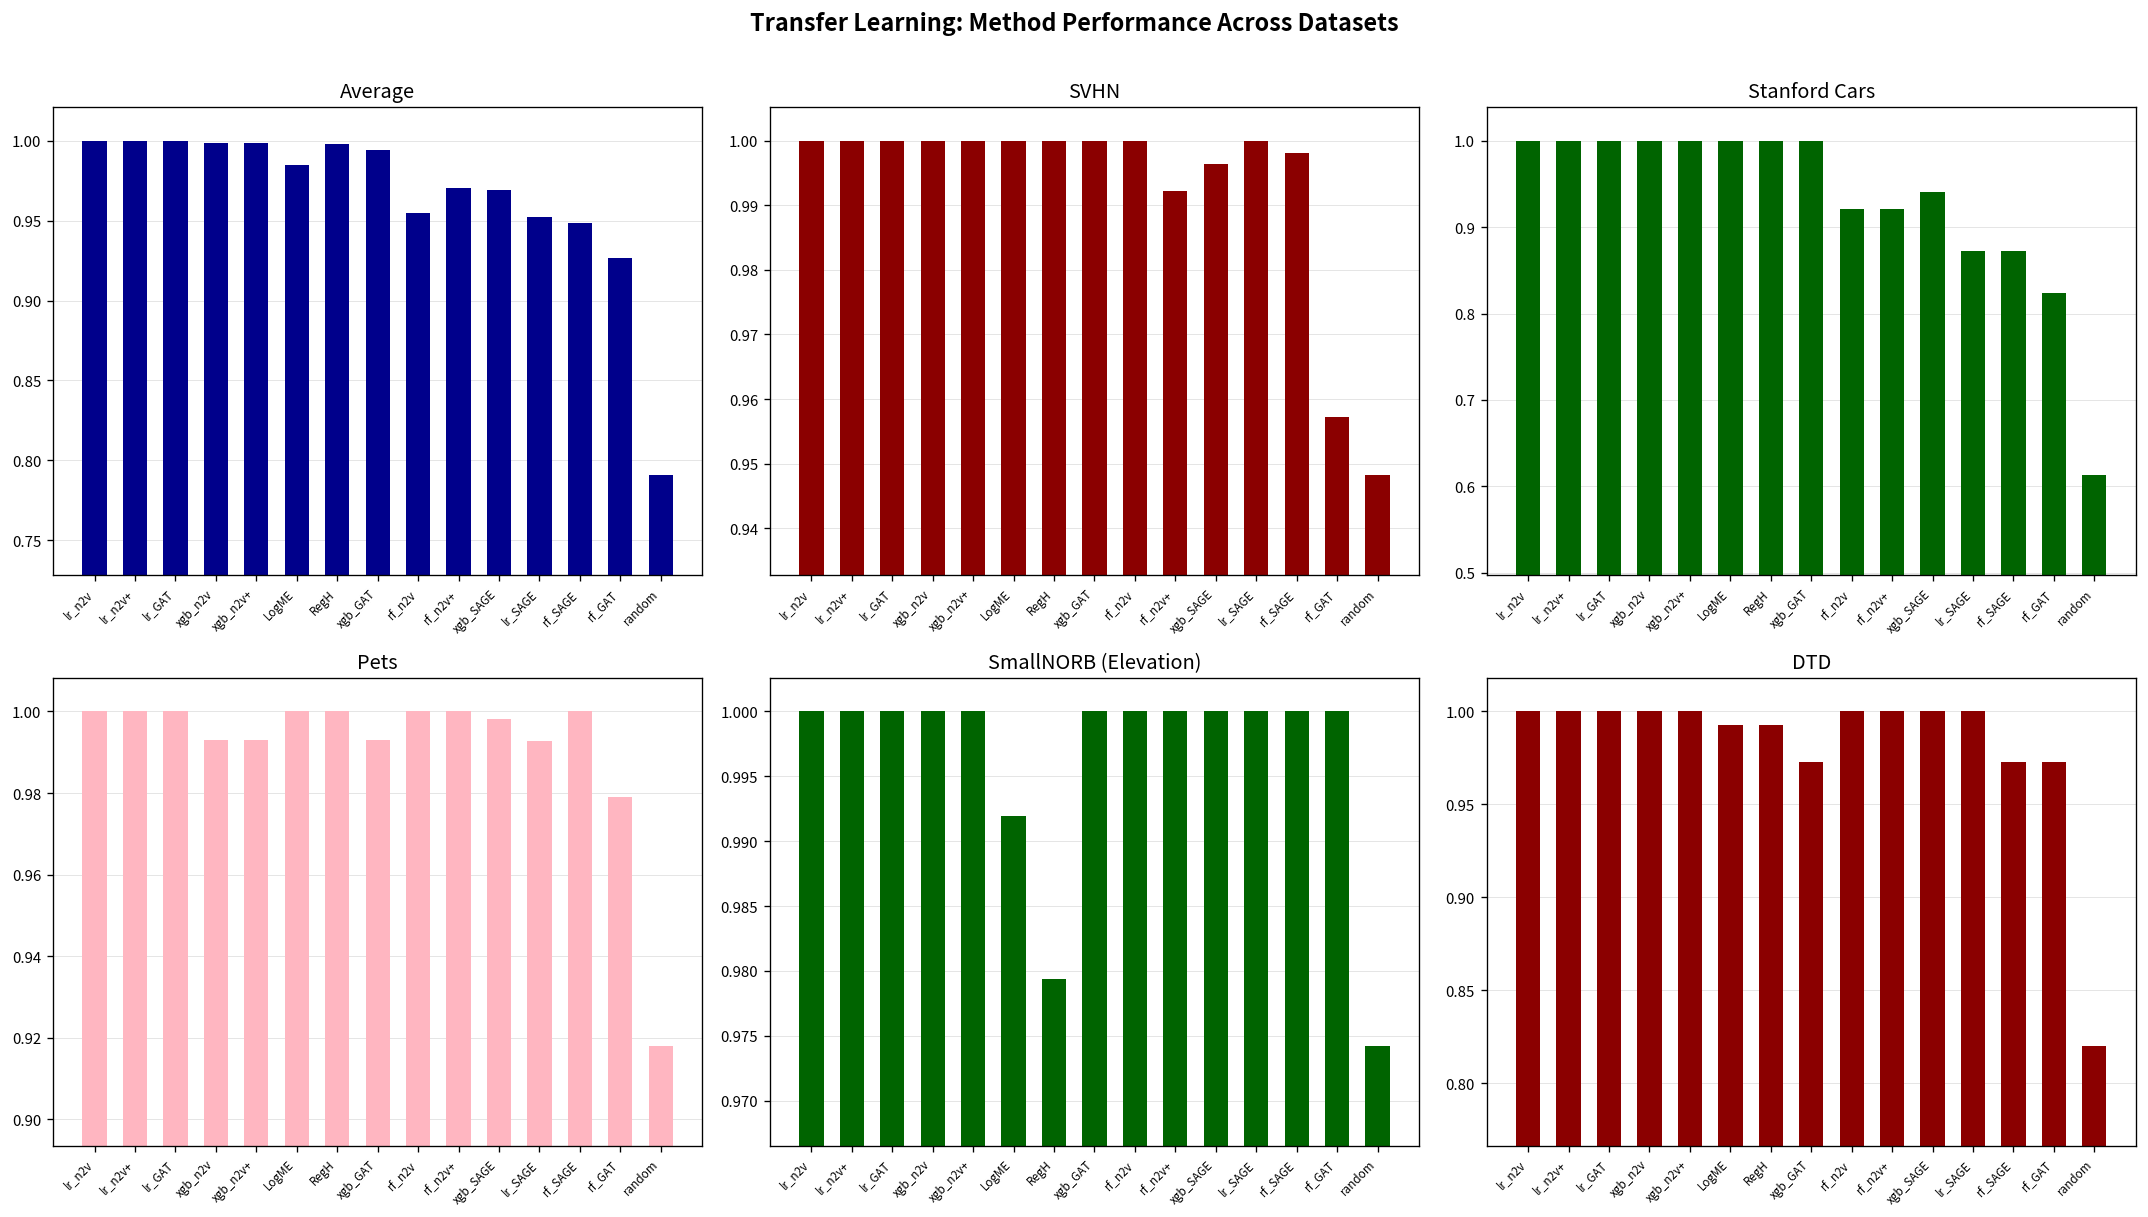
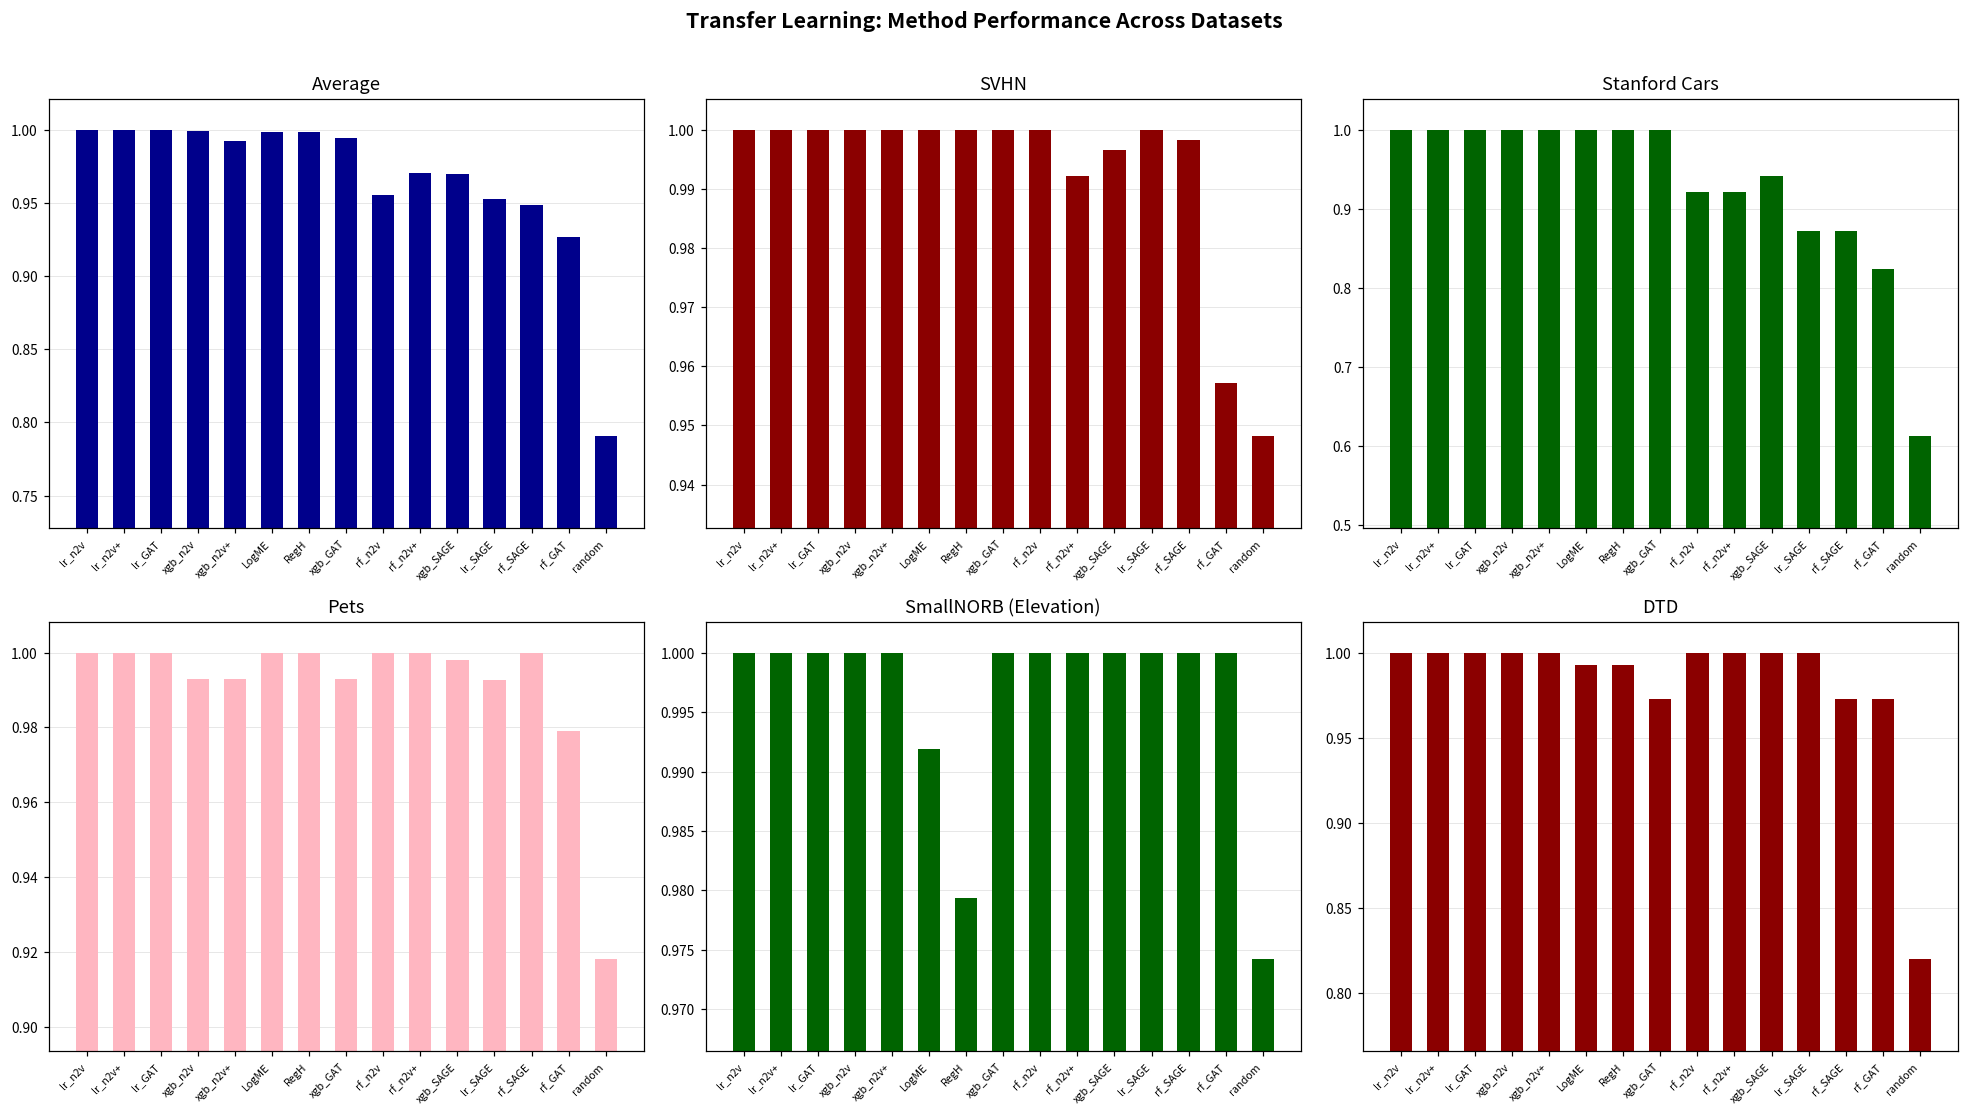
  {
    "Average": {
      "lr_n2v": 1.000,
      "lr_n2v+": 1.000,
      "lr_GAT": 1.000,
      "xgb_n2v": 0.999,
-     "xgb_n2v+": 0.999,
-     "LogME": 0.985,
+     "xgb_n2v+": 0.992,
+     "LogME": 0.999,
      "RegH": 0.998,
      "xgb_GAT": 0.994,
      "rf_n2v": 0.955,
      "rf_n2v+": 0.970,
      "xgb_SAGE": 0.969,
      "lr_SAGE": 0.953,
      "rf_SAGE": 0.949,
      "rf_GAT": 0.927,
      "random": 0.791
    },
    "SVHN": {
      "lr_n2v": 1.000,
      "lr_n2v+": 1.000,
      "lr_GAT": 1.000,
      "xgb_n2v": 1.000,
      "xgb_n2v+": 1.000,
      "LogME": 1.000,
      "RegH": 1.000,
      "xgb_GAT": 1.000,
      "rf_n2v": 1.000,
      "rf_n2v+": 0.992,
      "xgb_SAGE": 0.996,
      "lr_SAGE": 1.000,
      "rf_SAGE": 0.998,
      "rf_GAT": 0.957,
      "random": 0.948
    },
    "Stanford Cars": {
      "lr_n2v": 1.00,
      "lr_n2v+": 1.00,
      "lr_GAT": 1.00,
      "xgb_n2v": 1.00,
      "xgb_n2v+": 1.00,
      "LogME": 1.00,
      "RegH": 1.00,
      "xgb_GAT": 1.00,
      "rf_n2v": 0.92,
      "rf_n2v+": 0.92,
      "xgb_SAGE": 0.94,
      "lr_SAGE": 0.87,
      "rf_SAGE": 0.87,
      "rf_GAT": 0.82,
      "random": 0.61
    },
    "Pets": {
      "lr_n2v": 1.000,
      "lr_n2v+": 1.000,
      "lr_GAT": 1.000,
      "xgb_n2v": 0.993,
      "xgb_n2v+": 0.993,
      "LogME": 1.000,
      "RegH": 1.000,
      "xgb_GAT": 0.993,
      "rf_n2v": 1.000,
      "rf_n2v+": 1.000,
      "xgb_SAGE": 0.998,
      "lr_SAGE": 0.993,
      "rf_SAGE": 1.000,
      "rf_GAT": 0.979,
      "random": 0.918
    },
    "SmallNORB (Elevation)": {
      "lr_n2v": 1.0000,
      "lr_n2v+": 1.0000,
      "lr_GAT": 1.0000,
      "xgb_n2v": 1.0000,
      "xgb_n2v+": 1.0000,
      "LogME": 0.9919,
      "RegH": 0.9794,
      "xgb_GAT": 1.0000,
      "rf_n2v": 1.0000,
      "rf_n2v+": 1.0000,
      "xgb_SAGE": 1.0000,
      "lr_SAGE": 1.0000,
      "rf_SAGE": 1.0000,
      "rf_GAT": 1.0000,
      "random": 0.9742
    },
    "DTD": {
      "lr_n2v": 1.000,
      "lr_n2v+": 1.000,
      "lr_GAT": 1.000,
      "xgb_n2v": 1.000,
      "xgb_n2v+": 1.000,
      "LogME": 0.993,
      "RegH": 0.993,
      "xgb_GAT": 0.973,
      "rf_n2v": 1.000,
      "rf_n2v+": 1.000,
      "xgb_SAGE": 1.000,
      "lr_SAGE": 1.000,
      "rf_SAGE": 0.973,
      "rf_GAT": 0.973,
      "random": 0.820
    }
  }
